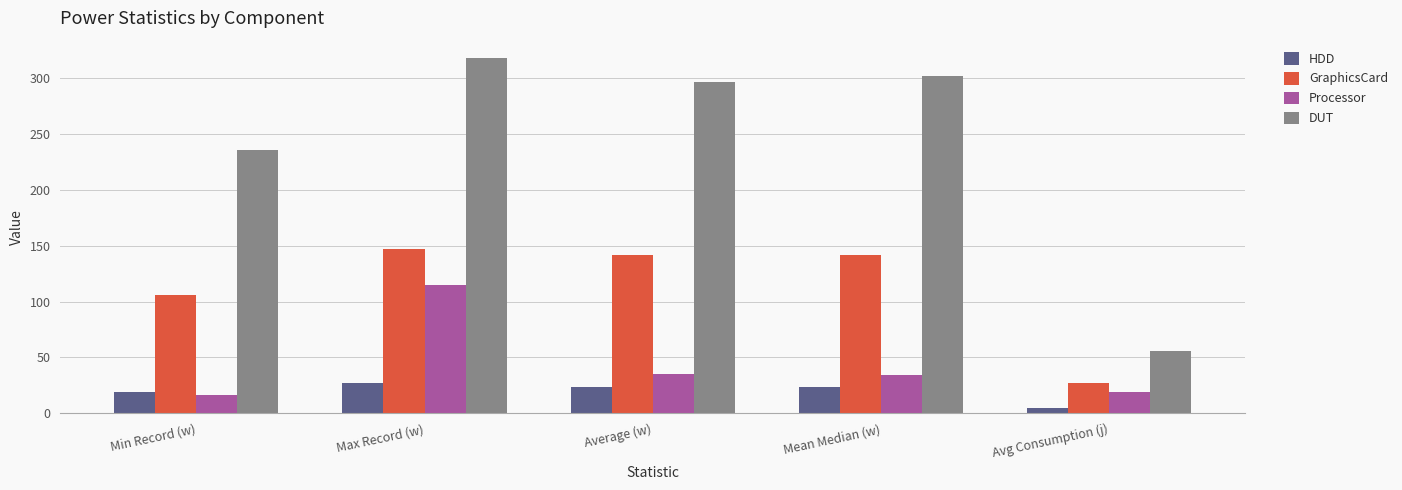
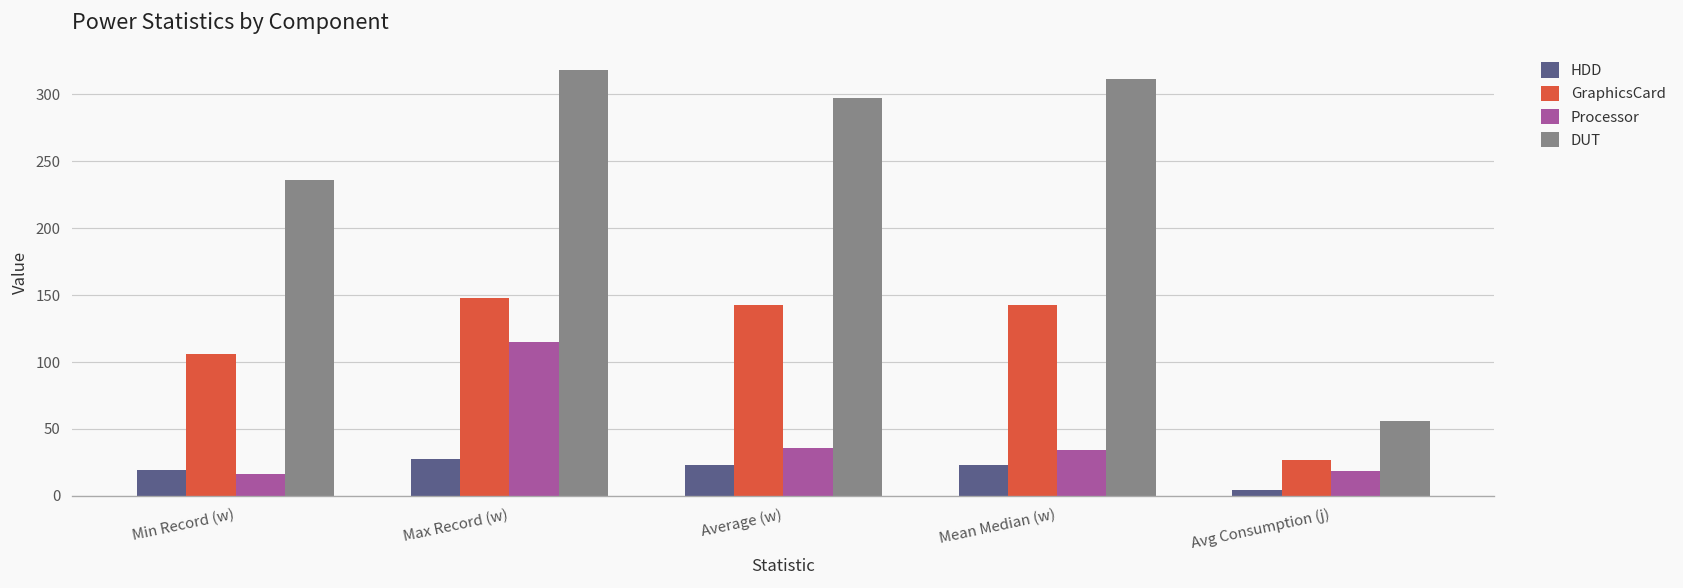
  {
    "HDD": {
      "Min Record (w)": 19,
      "Max Record (w)": 27,
      "Average (w)": 23,
      "Mean Median (w)": 23,
      "Avg Consumption (j)": 4
    },
    "GraphicsCard": {
      "Min Record (w)": 106,
      "Max Record (w)": 148,
      "Average (w)": 142,
      "Mean Median (w)": 142,
      "Avg Consumption (j)": 27
    },
    "Processor": {
      "Min Record (w)": 16,
      "Max Record (w)": 115,
      "Average (w)": 36,
      "Mean Median (w)": 34,
      "Avg Consumption (j)": 19
    },
    "DUT": {
      "Min Record (w)": 236,
      "Max Record (w)": 318,
      "Average (w)": 297,
-     "Mean Median (w)": 302,
+     "Mean Median (w)": 311,
      "Avg Consumption (j)": 56
    }
  }
